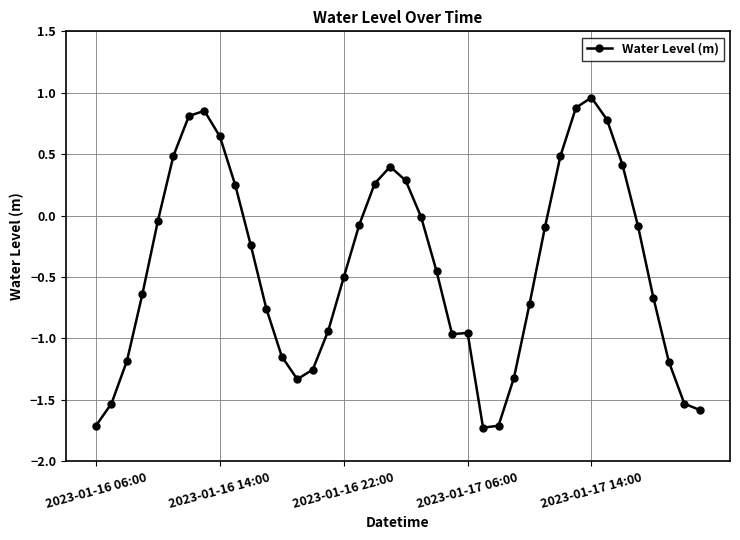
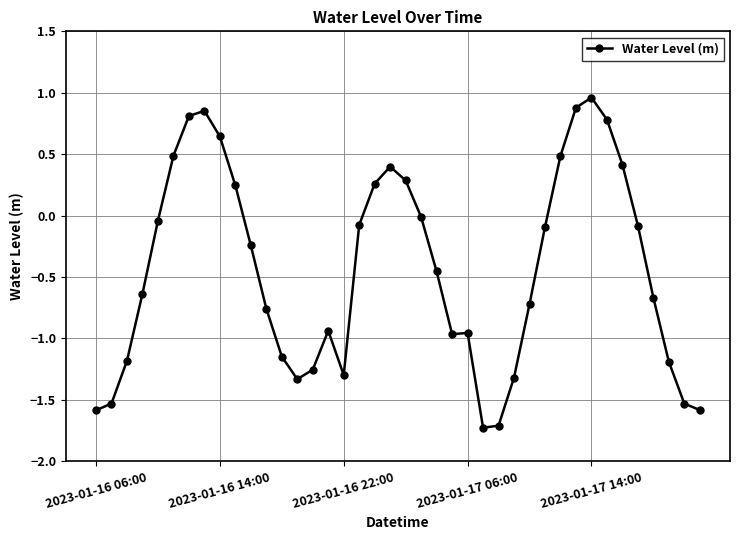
  {
-   "2023-01-16 06:00": -1.71,
+   "2023-01-16 06:00": -1.59,
    "2023-01-16 14:00": 0.64,
-   "2023-01-16 22:00": -0.50,
+   "2023-01-16 22:00": -1.30,
    "2023-01-17 06:00": -0.96,
    "2023-01-17 14:00": 0.96
  }
